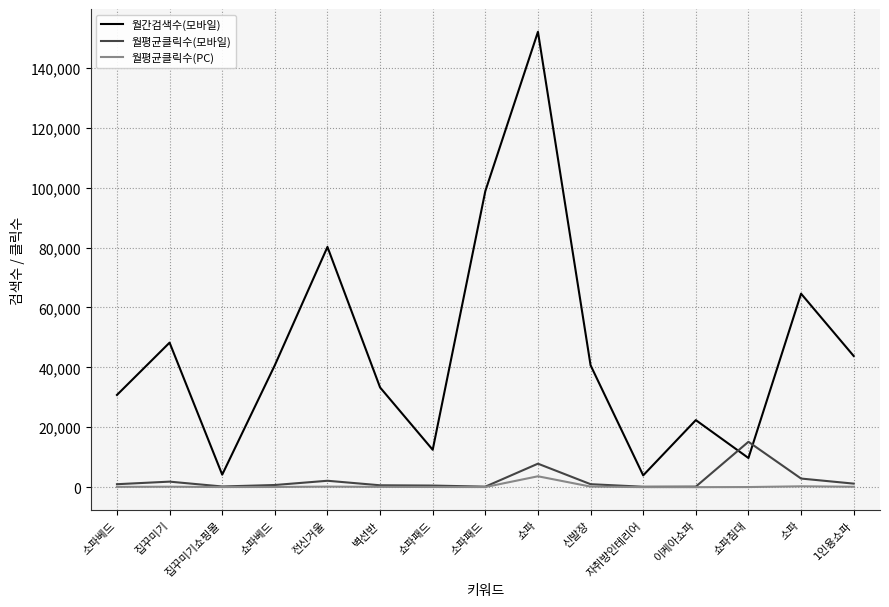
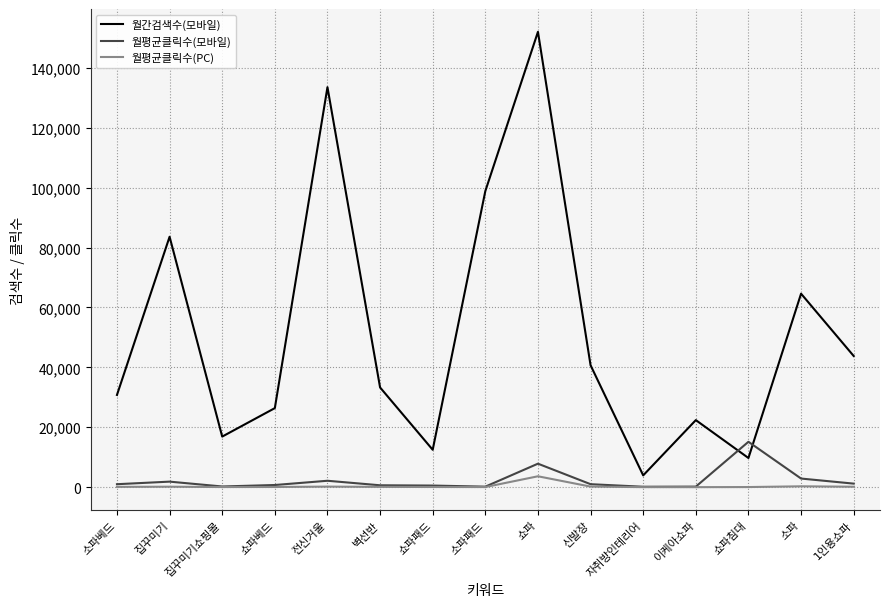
  {
    "월간검색수(모바일)": {
      "소파베드": "31,000",
-     "집꾸미기": "48,000",
-     "집꾸미기쇼핑몰": "4,000",
-     "쇼파베드": "41,000",
-     "전신거울": "80,000",
+     "집꾸미기": "84,000",
+     "집꾸미기쇼핑몰": "17,000",
+     "쇼파베드": "26,000",
+     "전신거울": "134,000",
      "벽선반": "33,000",
      "쇼파패드": "13,000",
      "소파패드": "99,000",
      "쇼파": "152,000",
      "신발장": "41,000",
      "자취방인테리어": "4,000",
      "이케아쇼파": "22,000",
      "쇼파침대": "10,000",
      "소파": "65,000",
      "1인용쇼파": "44,000"
    },
    "월평균클릭수(모바일)": {
      "소파베드": "1,000",
      "집꾸미기": "2,000",
      "전신거울": "2,000",
      "쇼파": "8,000",
      "쇼파침대": "15,000",
      "소파": "3,000",
      "1인용쇼파": "1,000"
    },
    "월평균클릭수(PC)": {
      "소파베드": "0",
      "집꾸미기": "0",
      "전신거울": "0",
      "쇼파": "4,000",
      "쇼파침대": "0",
      "소파": "0",
      "1인용쇼파": "0"
    }
  }
